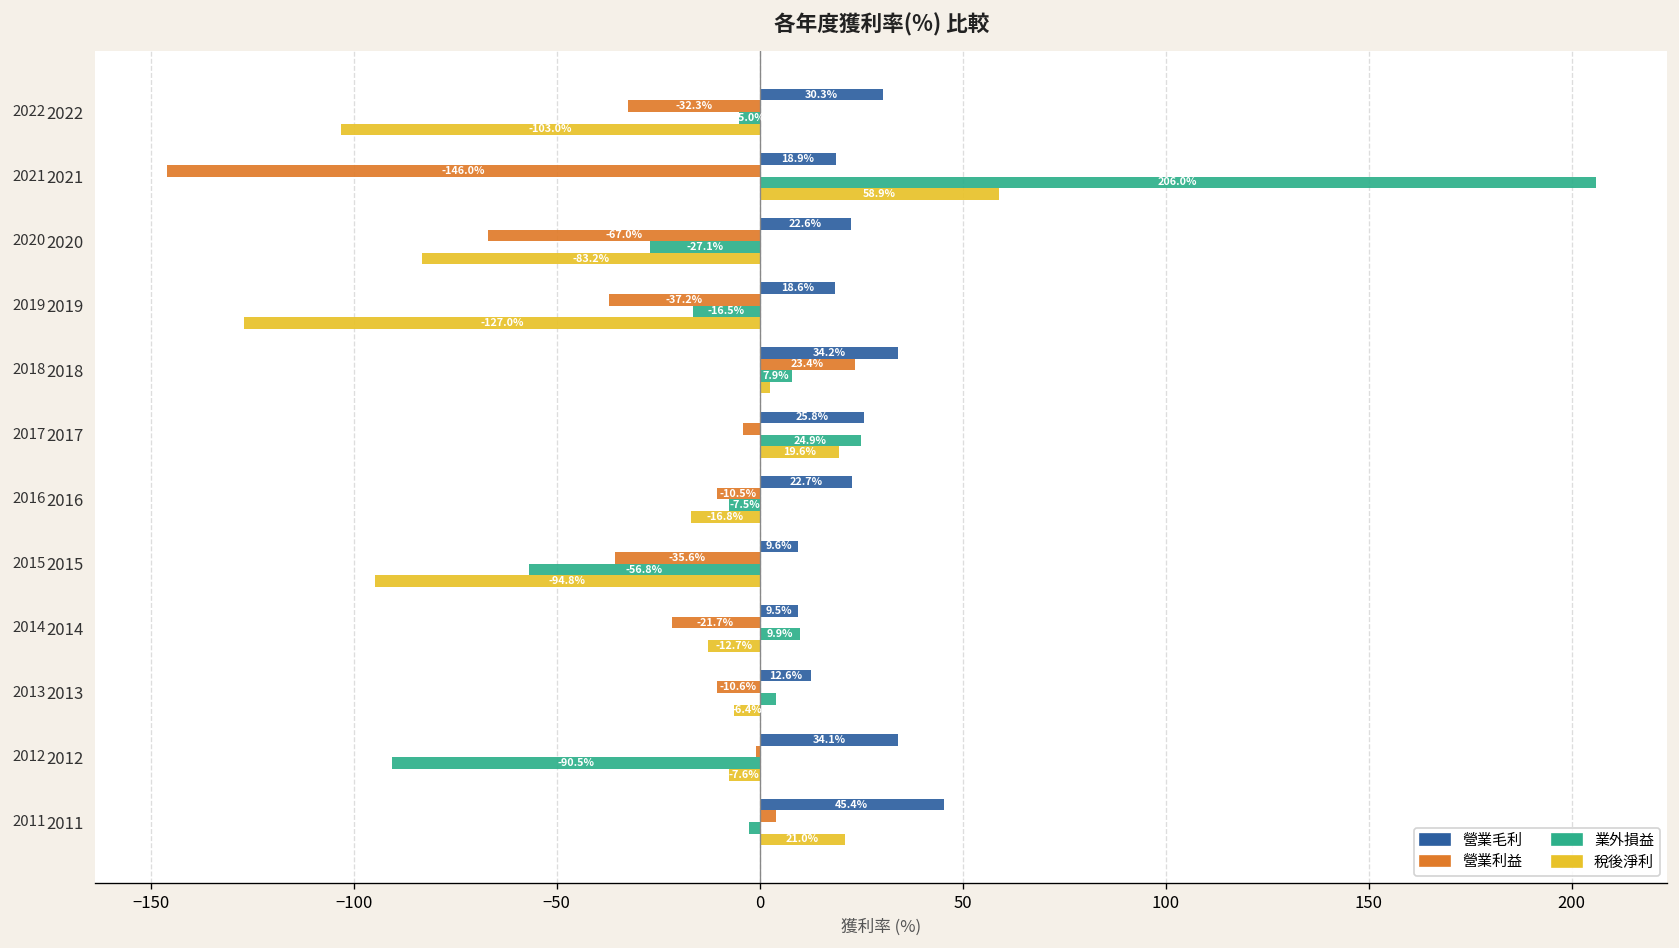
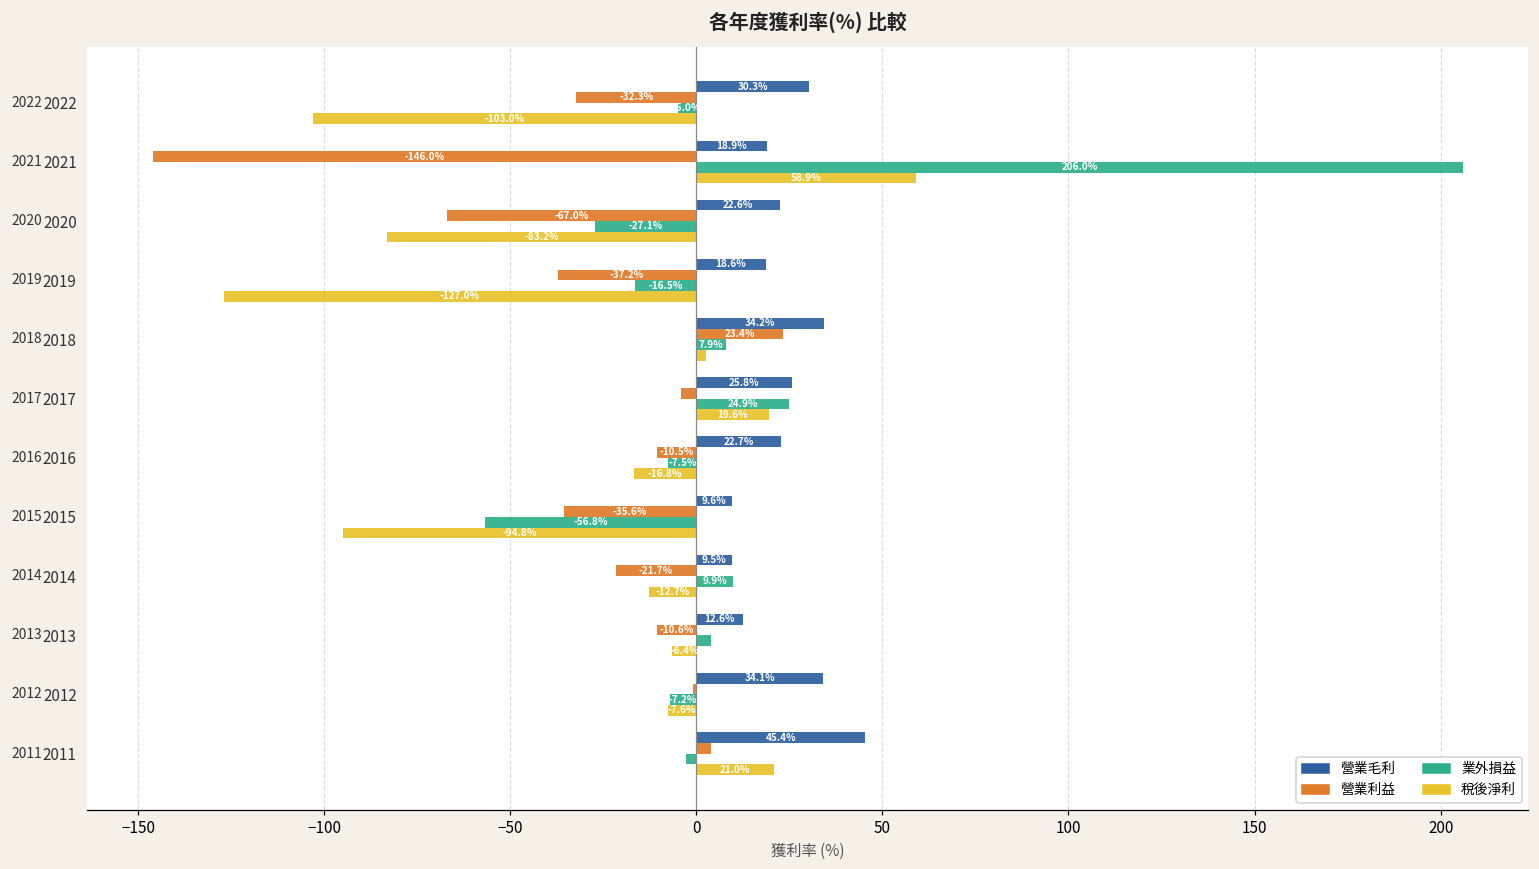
  {
    "營業毛利": {
      "2022": "30.3%",
      "2021": "18.9%",
      "2020": "22.6%",
      "2019": "18.6%",
      "2018": "34.2%",
      "2017": "25.8%",
      "2016": "22.7%",
      "2015": "9.6%",
      "2014": "9.5%",
      "2013": "12.6%",
      "2012": "34.1%",
      "2011": "45.4%"
    },
    "營業利益": {
      "2022": "-32.3%",
      "2021": "-146.0%",
      "2020": "-67.0%",
      "2019": "-37.2%",
      "2018": "23.4%",
      "2016": "-10.5%",
      "2015": "-35.6%",
      "2014": "-21.7%",
      "2013": "-10.6%"
    },
    "業外損益": {
      "2022": "-5.0%",
      "2021": "206.0%",
      "2020": "-27.1%",
      "2019": "-16.5%",
      "2018": "7.9%",
      "2017": "24.9%",
      "2016": "-7.5%",
      "2015": "-56.8%",
      "2014": "9.9%",
-     "2012": "-90.5%"
+     "2012": "-7.2%"
    },
    "稅後淨利": {
      "2022": "-103.0%",
      "2021": "58.9%",
      "2020": "-83.2%",
      "2019": "-127.0%",
      "2017": "19.6%",
      "2016": "-16.8%",
      "2015": "-94.8%",
      "2014": "-12.7%",
      "2013": "-6.4%",
      "2012": "-7.6%",
      "2011": "21.0%"
    }
  }
